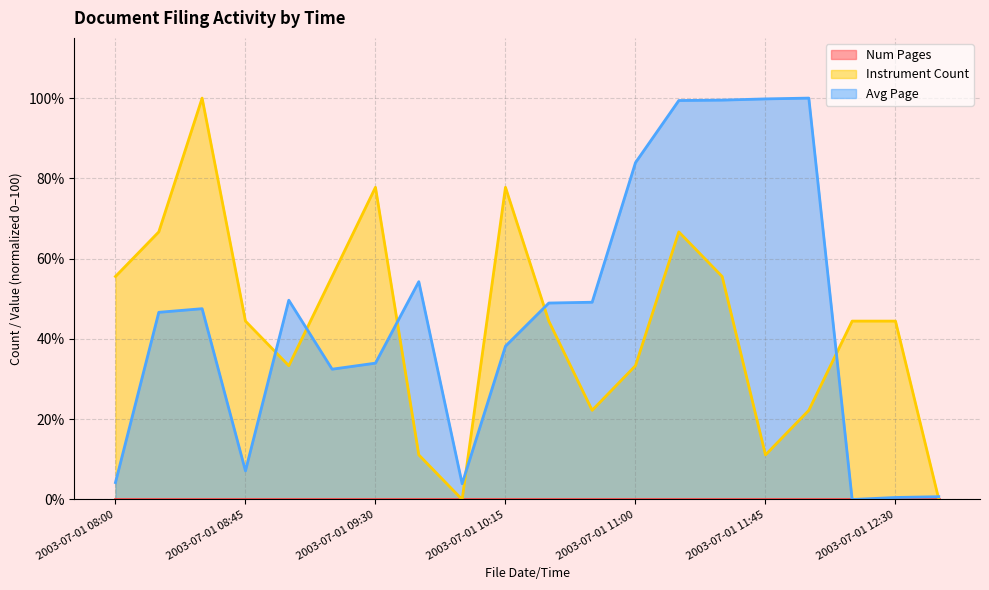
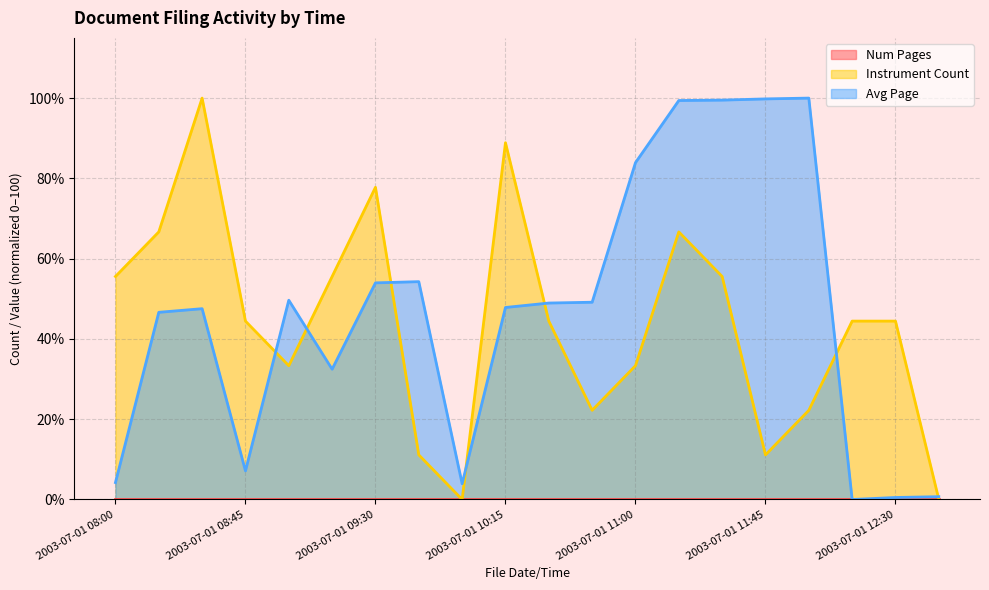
  {
    "Num Pages": {
      "2003-07-01 08:00": "0%",
      "2003-07-01 08:45": "0%",
      "2003-07-01 09:30": "0%",
      "2003-07-01 10:15": "0%",
      "2003-07-01 11:00": "0%",
      "2003-07-01 11:45": "0%"
    },
    "Instrument Count": {
      "2003-07-01 08:00": "56%",
      "2003-07-01 08:45": "44%",
      "2003-07-01 09:30": "78%",
-     "2003-07-01 10:15": "78%",
+     "2003-07-01 10:15": "89%",
      "2003-07-01 11:00": "33%",
      "2003-07-01 11:45": "11%",
      "2003-07-01 12:30": "44%"
    },
    "Avg Page": {
      "2003-07-01 08:00": "4%",
      "2003-07-01 08:45": "7%",
-     "2003-07-01 09:30": "34%",
-     "2003-07-01 10:15": "38%",
+     "2003-07-01 09:30": "54%",
+     "2003-07-01 10:15": "48%",
      "2003-07-01 11:00": "84%",
      "2003-07-01 11:45": "100%"
    }
  }
